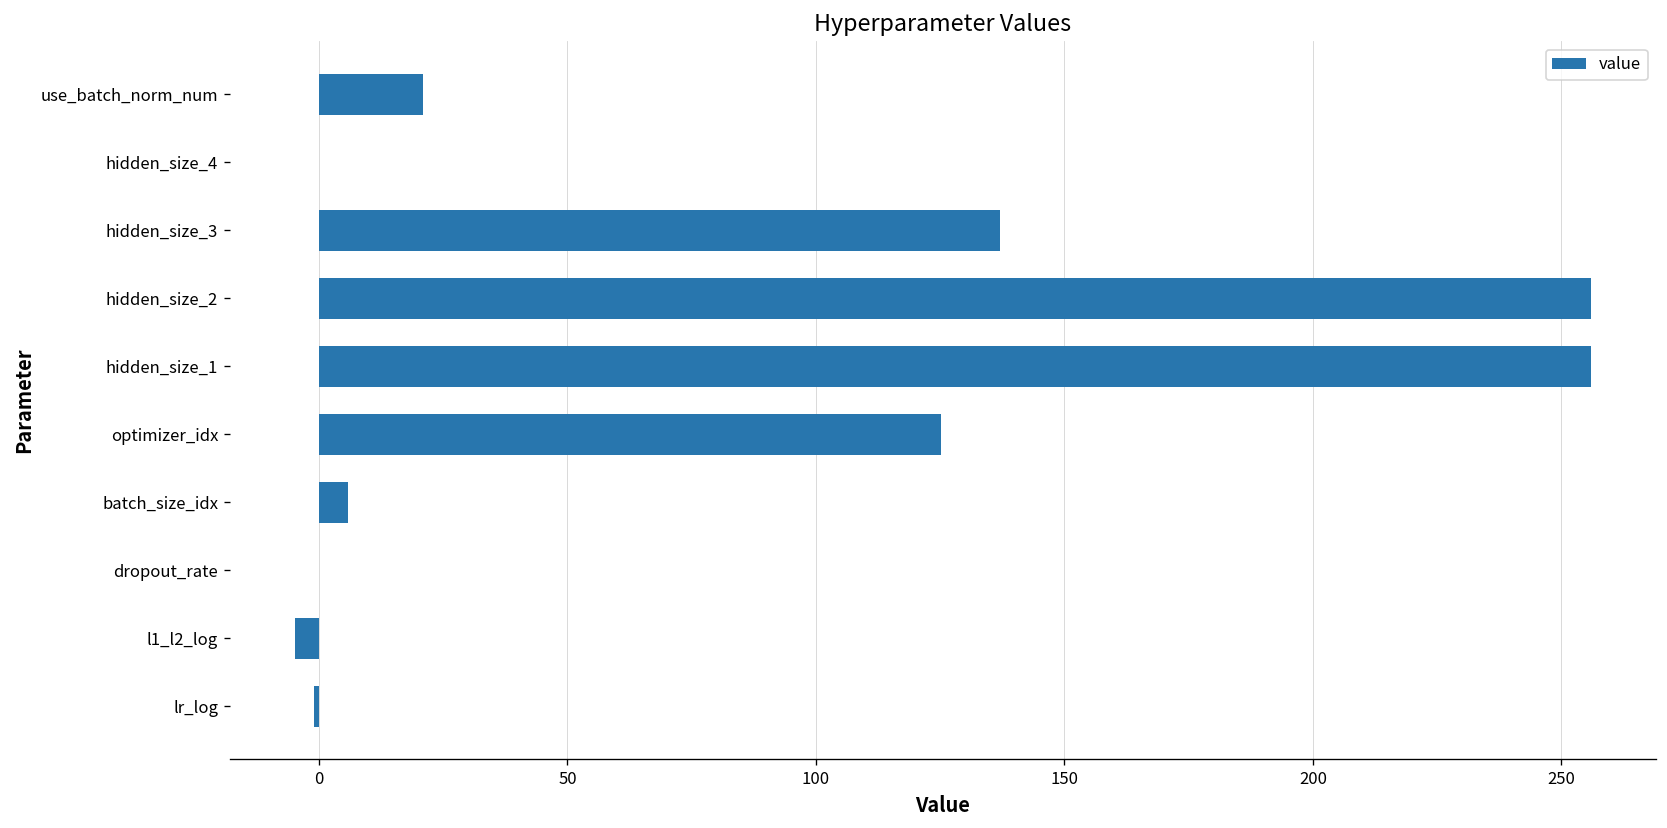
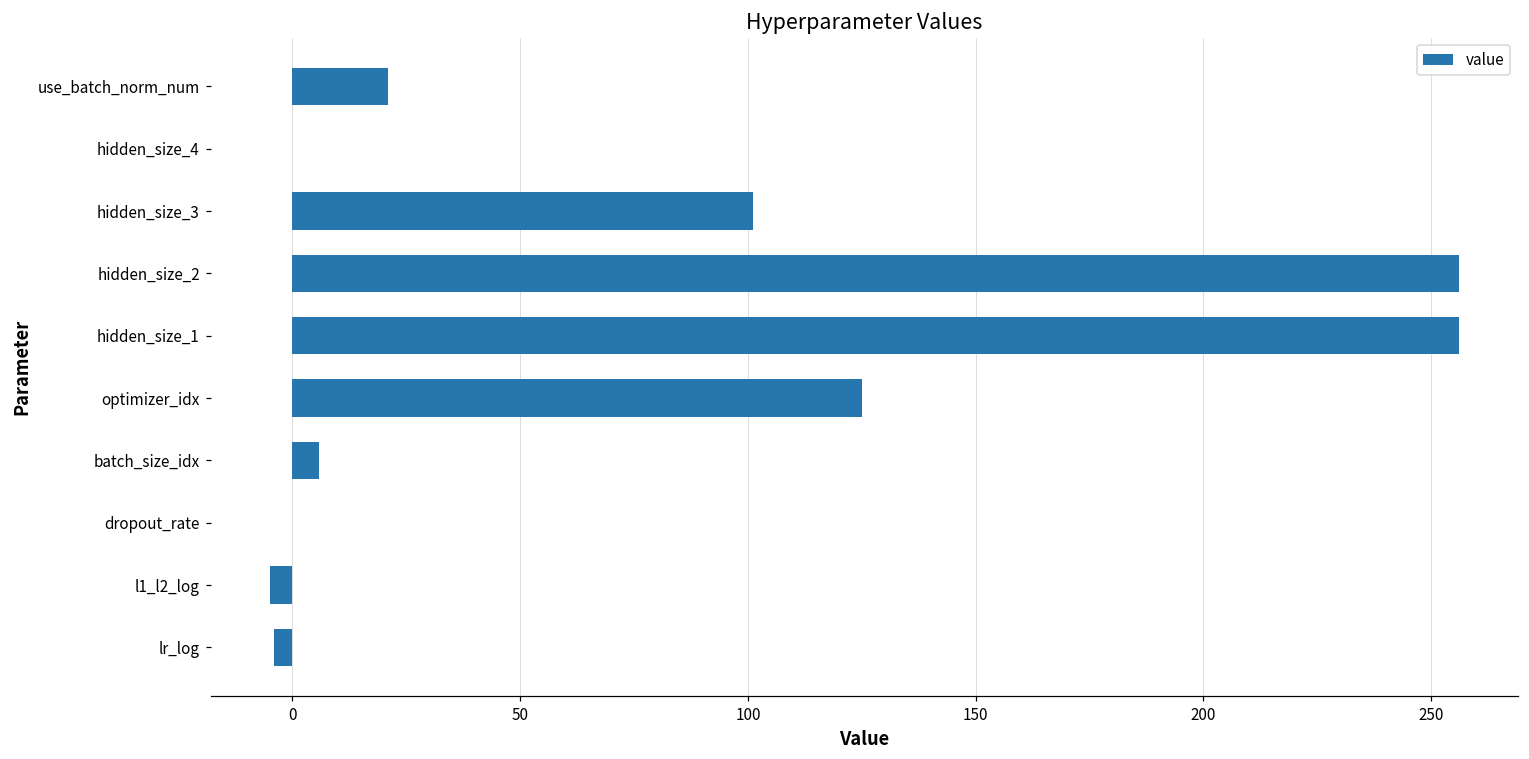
  {
    "use_batch_norm_num": 21,
    "hidden_size_4": 0,
-   "hidden_size_3": 137,
+   "hidden_size_3": 101,
    "hidden_size_2": 256,
    "hidden_size_1": 256,
    "optimizer_idx": 125,
    "batch_size_idx": 6,
    "dropout_rate": 0,
    "l1_l2_log": -5,
-   "lr_log": -1
+   "lr_log": -4
  }
